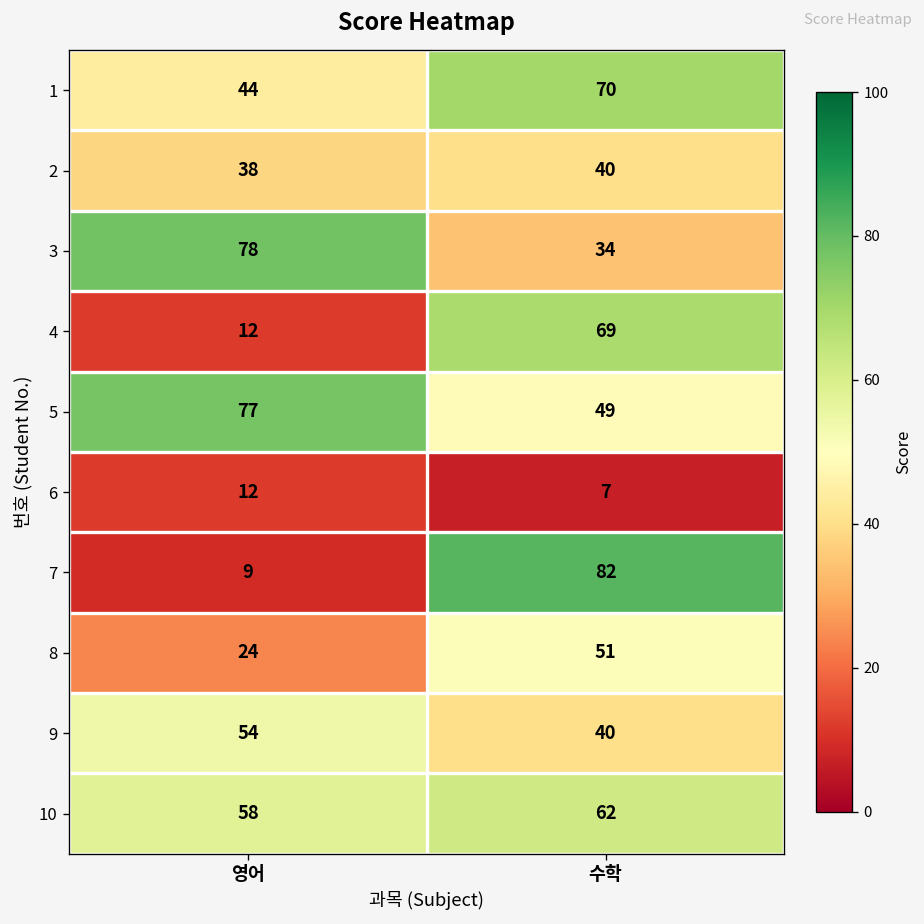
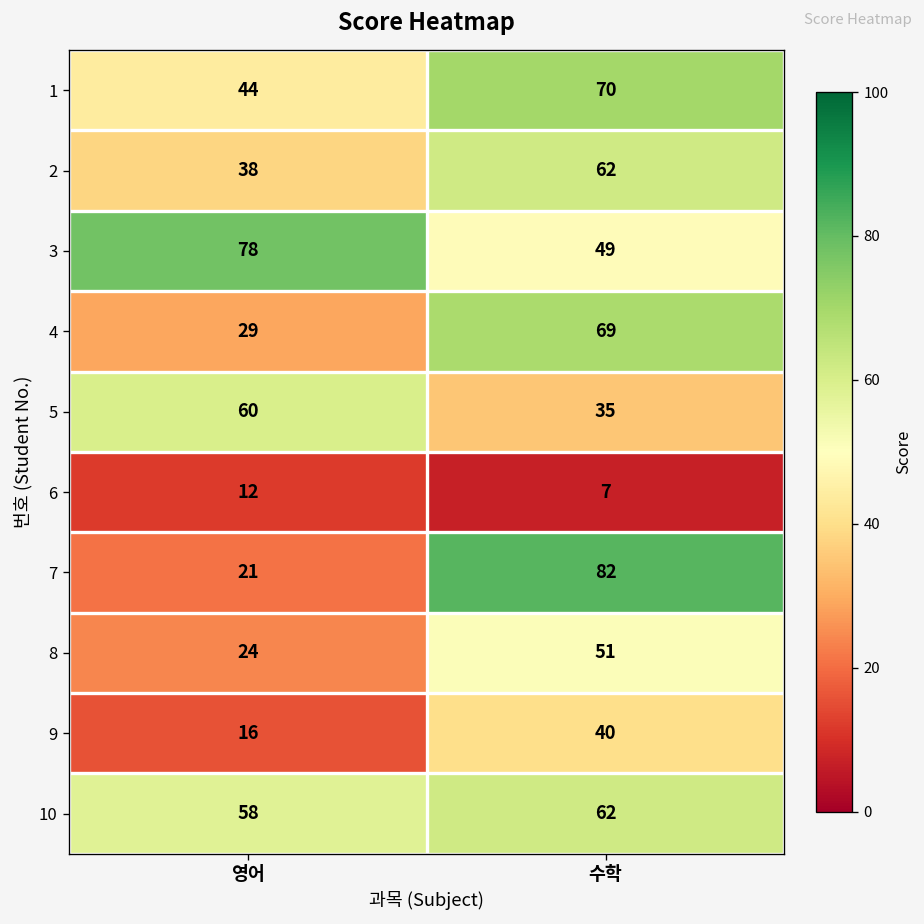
  {
    "1": {
      "영어": 44,
      "수학": 70
    },
    "2": {
      "영어": 38,
-     "수학": 40
+     "수학": 62
    },
    "3": {
      "영어": 78,
-     "수학": 34
+     "수학": 49
    },
    "4": {
-     "영어": 12,
+     "영어": 29,
      "수학": 69
    },
    "5": {
-     "영어": 77,
-     "수학": 49
+     "영어": 60,
+     "수학": 35
    },
    "6": {
      "영어": 12,
      "수학": 7
    },
    "7": {
-     "영어": 9,
+     "영어": 21,
      "수학": 82
    },
    "8": {
      "영어": 24,
      "수학": 51
    },
    "9": {
-     "영어": 54,
+     "영어": 16,
      "수학": 40
    },
    "10": {
      "영어": 58,
      "수학": 62
    }
  }
